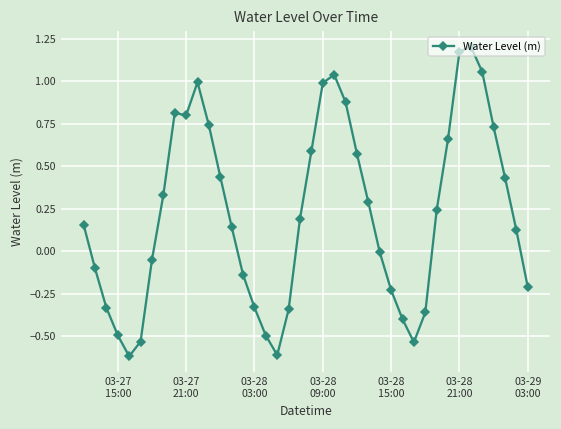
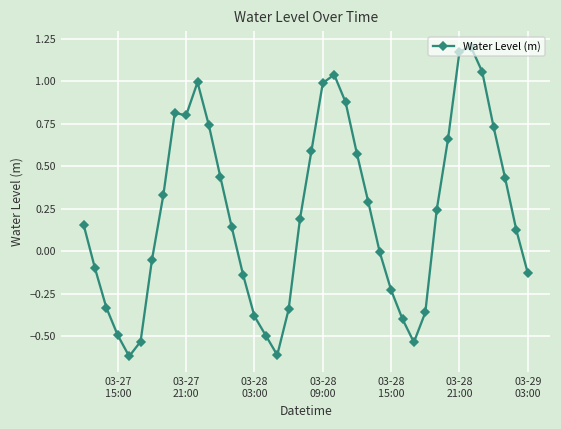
  {
    "03-27 15:00": -0.49,
    "03-27 21:00": 0.80,
-   "03-28 03:00": -0.33,
+   "03-28 03:00": -0.38,
    "03-28 09:00": 0.99,
    "03-28 15:00": -0.23,
-   "03-29 03:00": -0.21
+   "03-29 03:00": -0.13
  }
